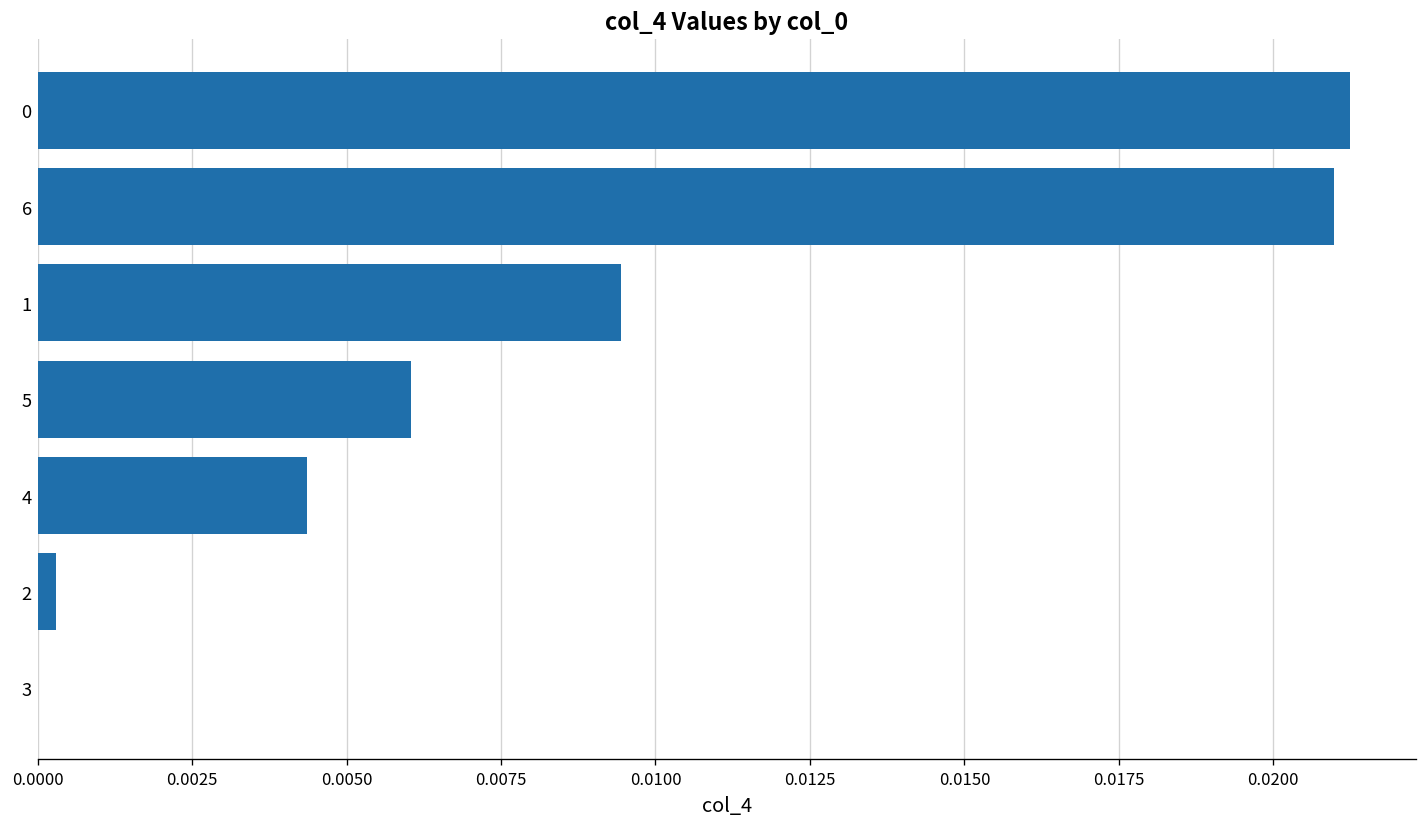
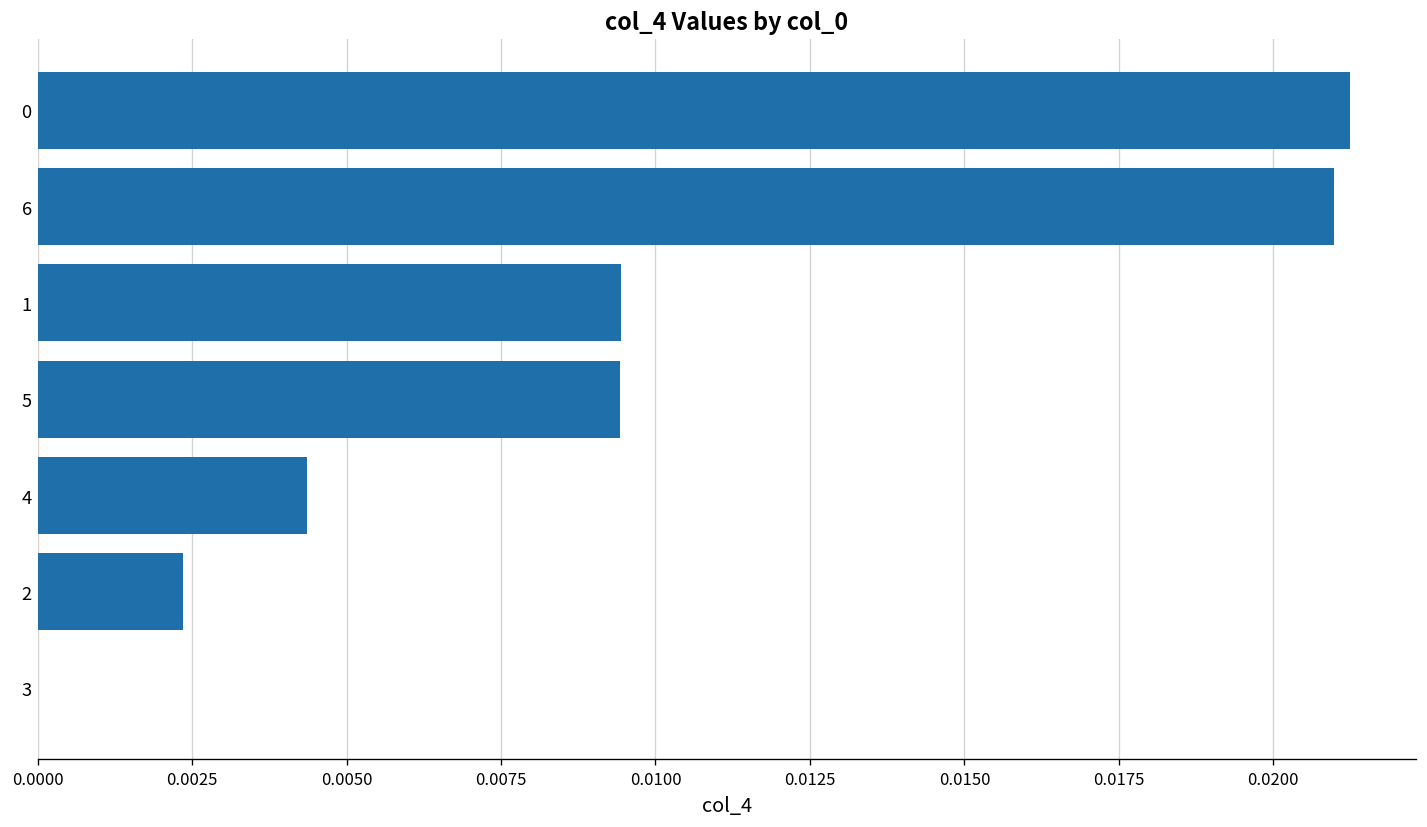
  {
    "0": 0.0212,
    "6": 0.0210,
    "1": 0.0094,
-   "5": 0.0060,
+   "5": 0.0094,
    "4": 0.0044,
-   "2": 0.0003
+   "2": 0.0024
  }
